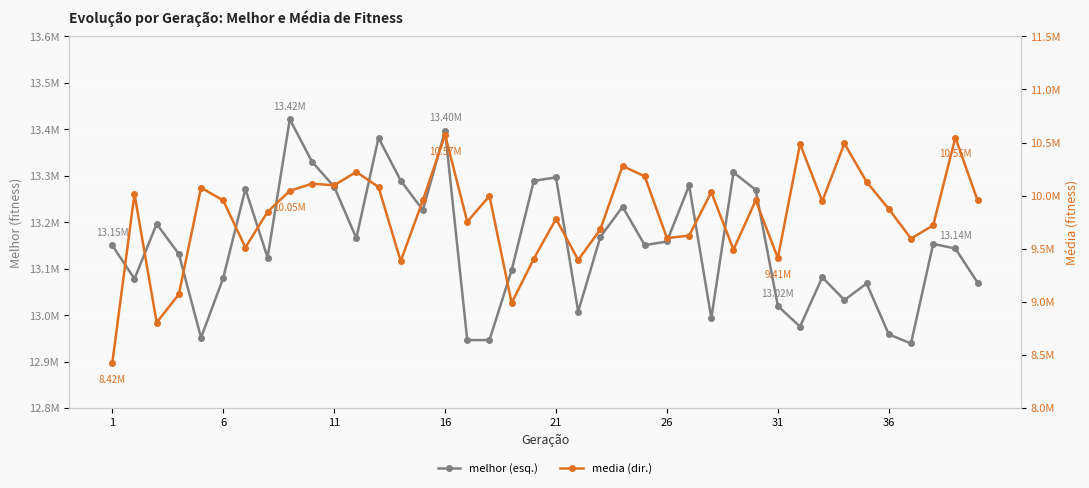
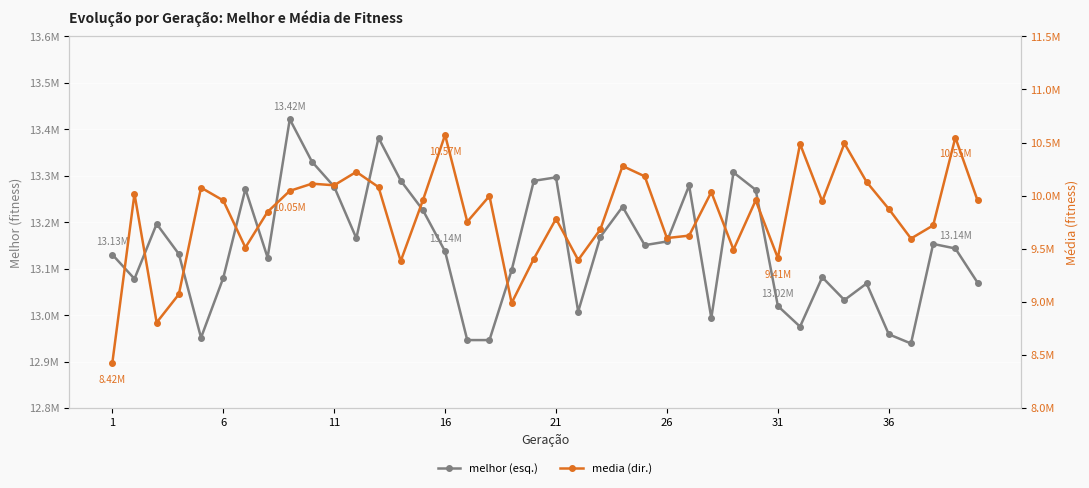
  {
    "melhor (esq.)": {
-     "1": "13.15M",
-     "16": "13.40M",
+     "1": "13.13M",
+     "16": "13.14M",
      "31": "13.02M"
    },
    "media (dir.)": {
      "1": "8.42M",
      "16": "10.57M",
      "31": "9.41M"
    }
  }
